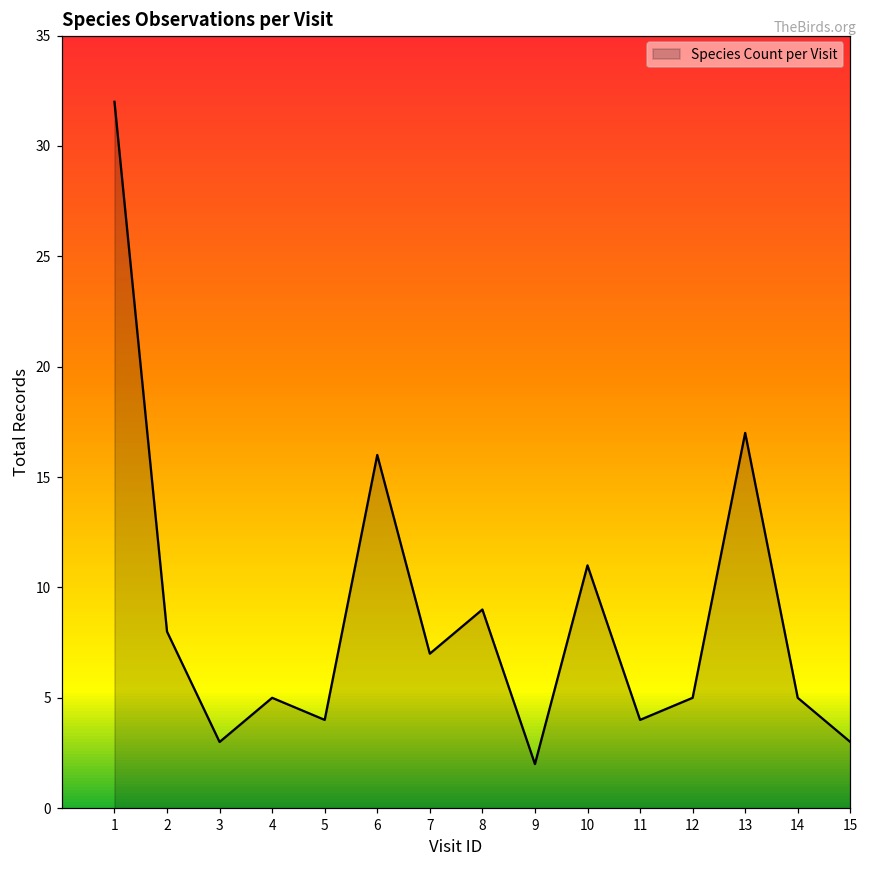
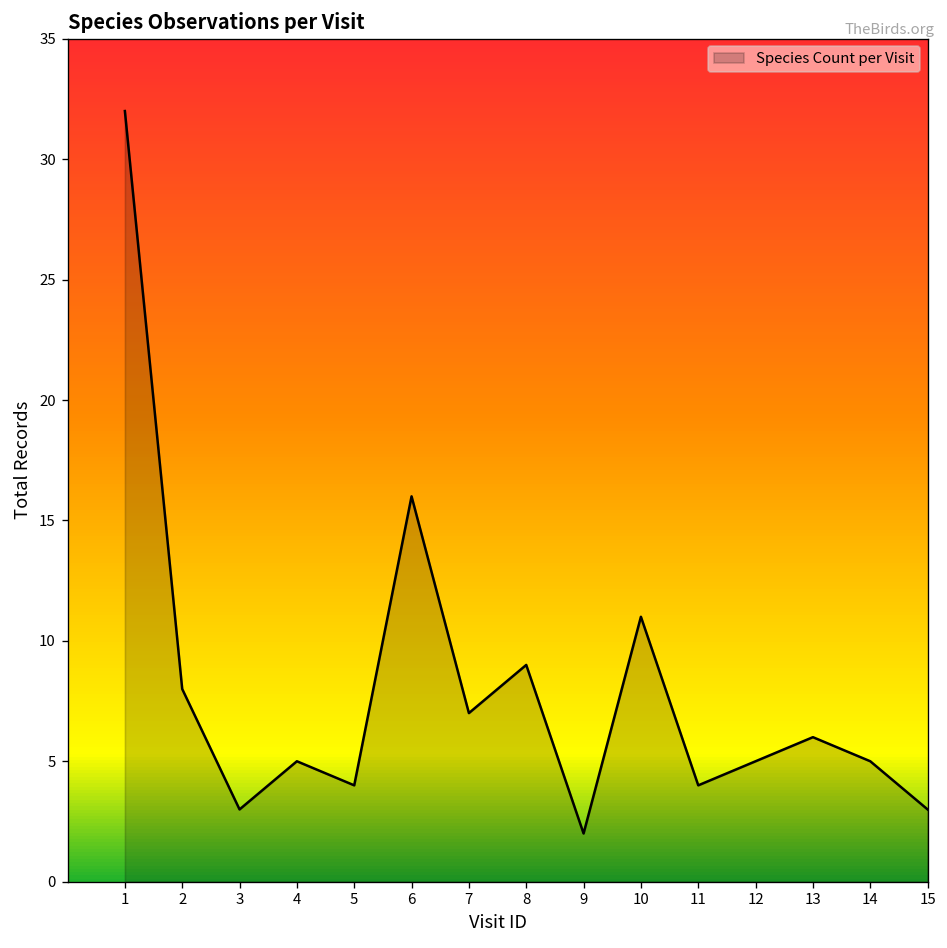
  {
    "1": 32,
    "2": 8,
    "3": 3,
    "4": 5,
    "5": 4,
    "6": 16,
    "7": 7,
    "8": 9,
    "9": 2,
    "10": 11,
    "11": 4,
    "12": 5,
-   "13": 17,
+   "13": 6,
    "14": 5,
    "15": 3
  }
